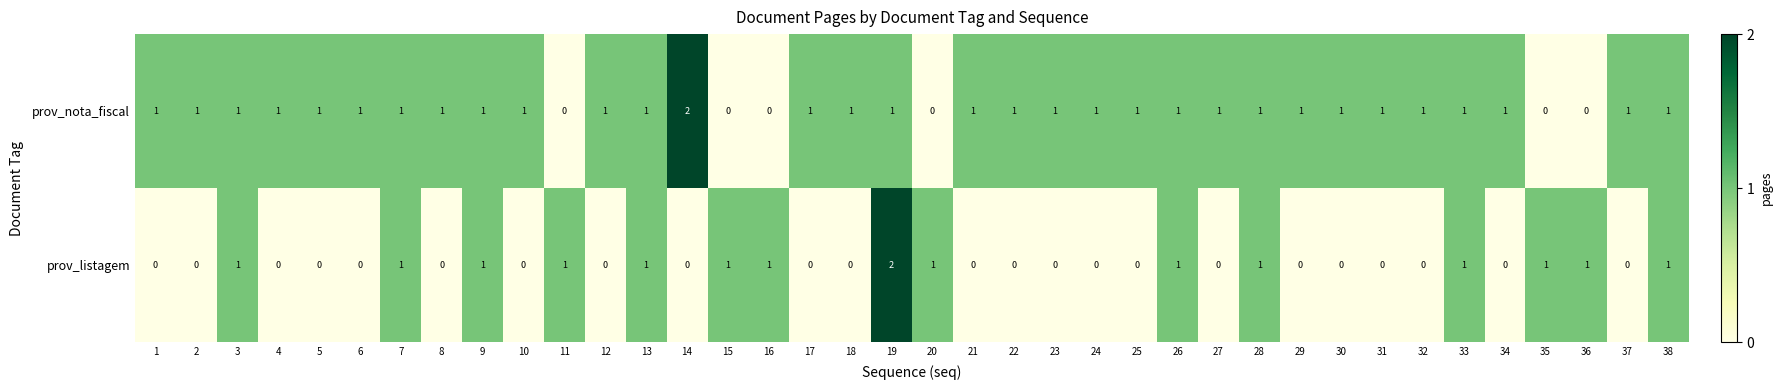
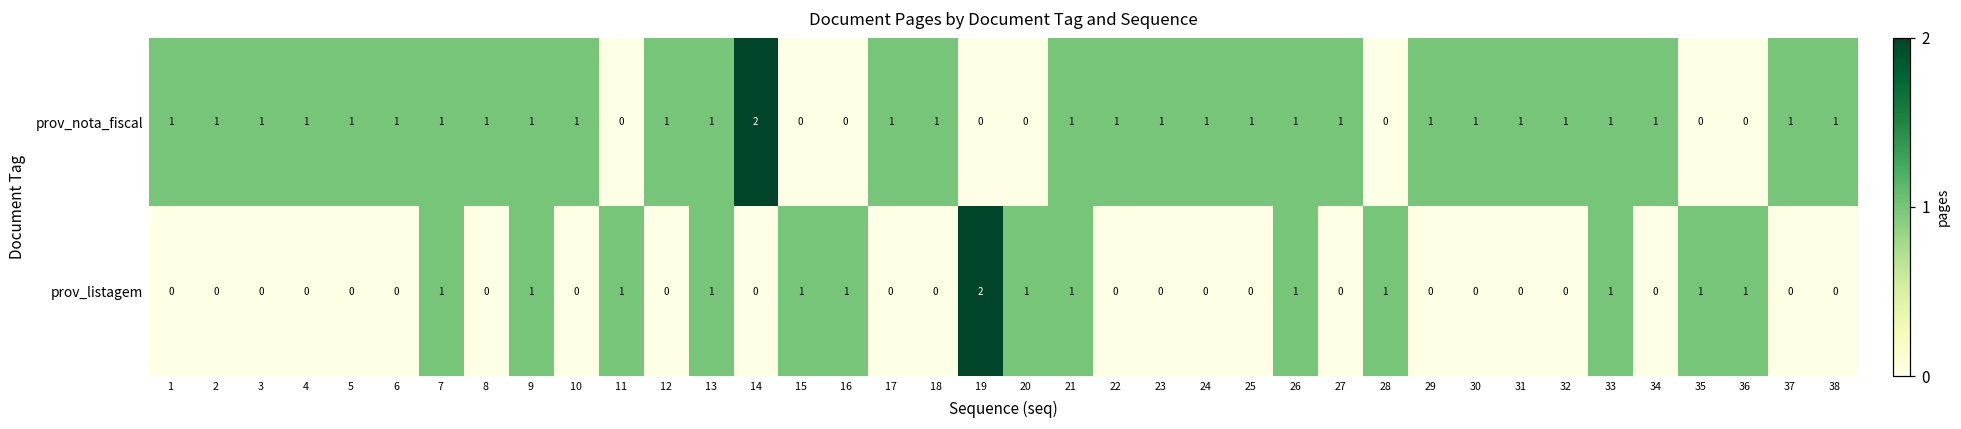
  {
    "prov_nota_fiscal": {
      "1": 1,
      "2": 1,
      "3": 1,
      "4": 1,
      "5": 1,
      "6": 1,
      "7": 1,
      "8": 1,
      "9": 1,
      "10": 1,
      "11": 0,
      "12": 1,
      "13": 1,
      "14": 2,
      "15": 0,
      "16": 0,
      "17": 1,
      "18": 1,
-     "19": 1,
+     "19": 0,
      "20": 0,
      "21": 1,
      "22": 1,
      "23": 1,
      "24": 1,
      "25": 1,
      "26": 1,
      "27": 1,
-     "28": 1,
+     "28": 0,
      "29": 1,
      "30": 1,
      "31": 1,
      "32": 1,
      "33": 1,
      "34": 1,
      "35": 0,
      "36": 0,
      "37": 1,
      "38": 1
    },
    "prov_listagem": {
      "1": 0,
      "2": 0,
-     "3": 1,
+     "3": 0,
      "4": 0,
      "5": 0,
      "6": 0,
      "7": 1,
      "8": 0,
      "9": 1,
      "10": 0,
      "11": 1,
      "12": 0,
      "13": 1,
      "14": 0,
      "15": 1,
      "16": 1,
      "17": 0,
      "18": 0,
      "19": 2,
      "20": 1,
-     "21": 0,
+     "21": 1,
      "22": 0,
      "23": 0,
      "24": 0,
      "25": 0,
      "26": 1,
      "27": 0,
      "28": 1,
      "29": 0,
      "30": 0,
      "31": 0,
      "32": 0,
      "33": 1,
      "34": 0,
      "35": 1,
      "36": 1,
      "37": 0,
-     "38": 1
+     "38": 0
    }
  }
